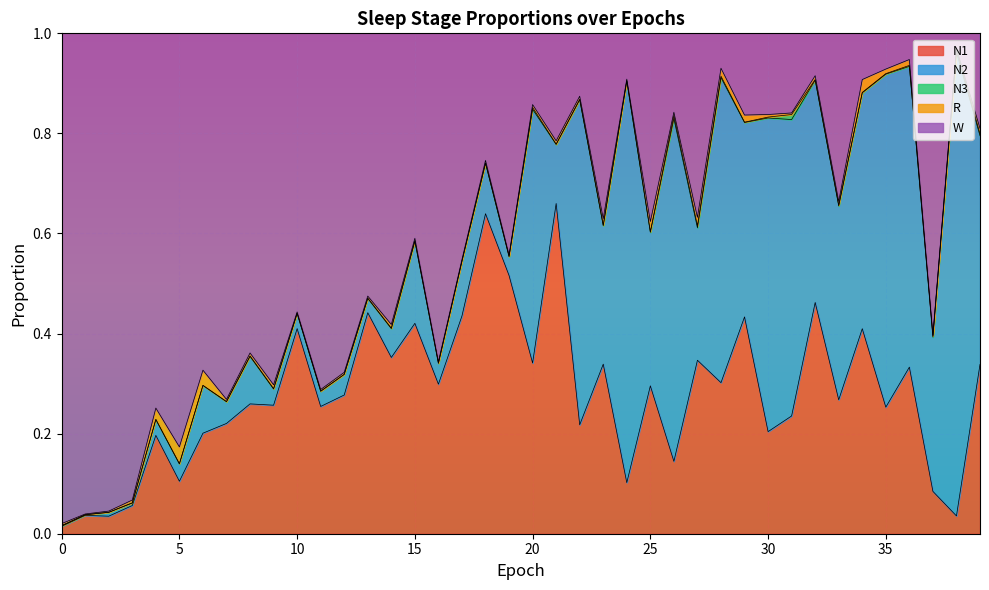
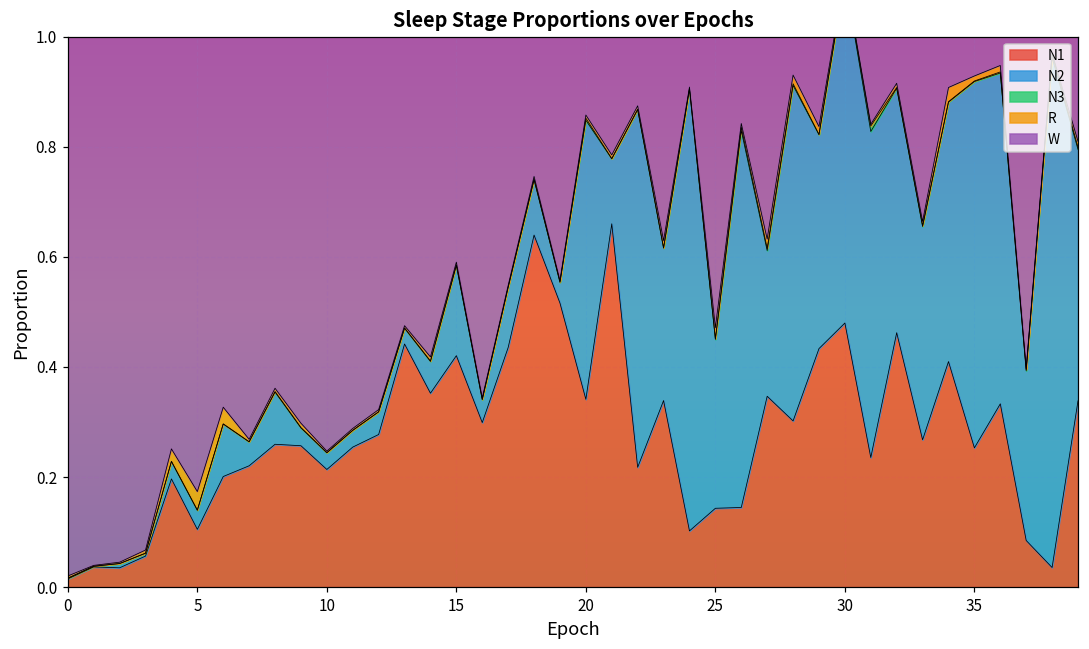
  {
    "N1": {
      "5": 0.10,
-     "10": 0.41,
+     "10": 0.21,
      "15": 0.42,
      "20": 0.34,
-     "25": 0.30,
-     "30": 0.20,
+     "25": 0.14,
+     "30": 0.48,
      "35": 0.25
    },
    "R": {
      "5": 0.03,
      "20": 0.01,
      "25": 0.02,
      "35": 0.01
    },
    "W": {
      "0": 0.98,
      "15": 0.41,
      "20": 0.14
    }
  }
